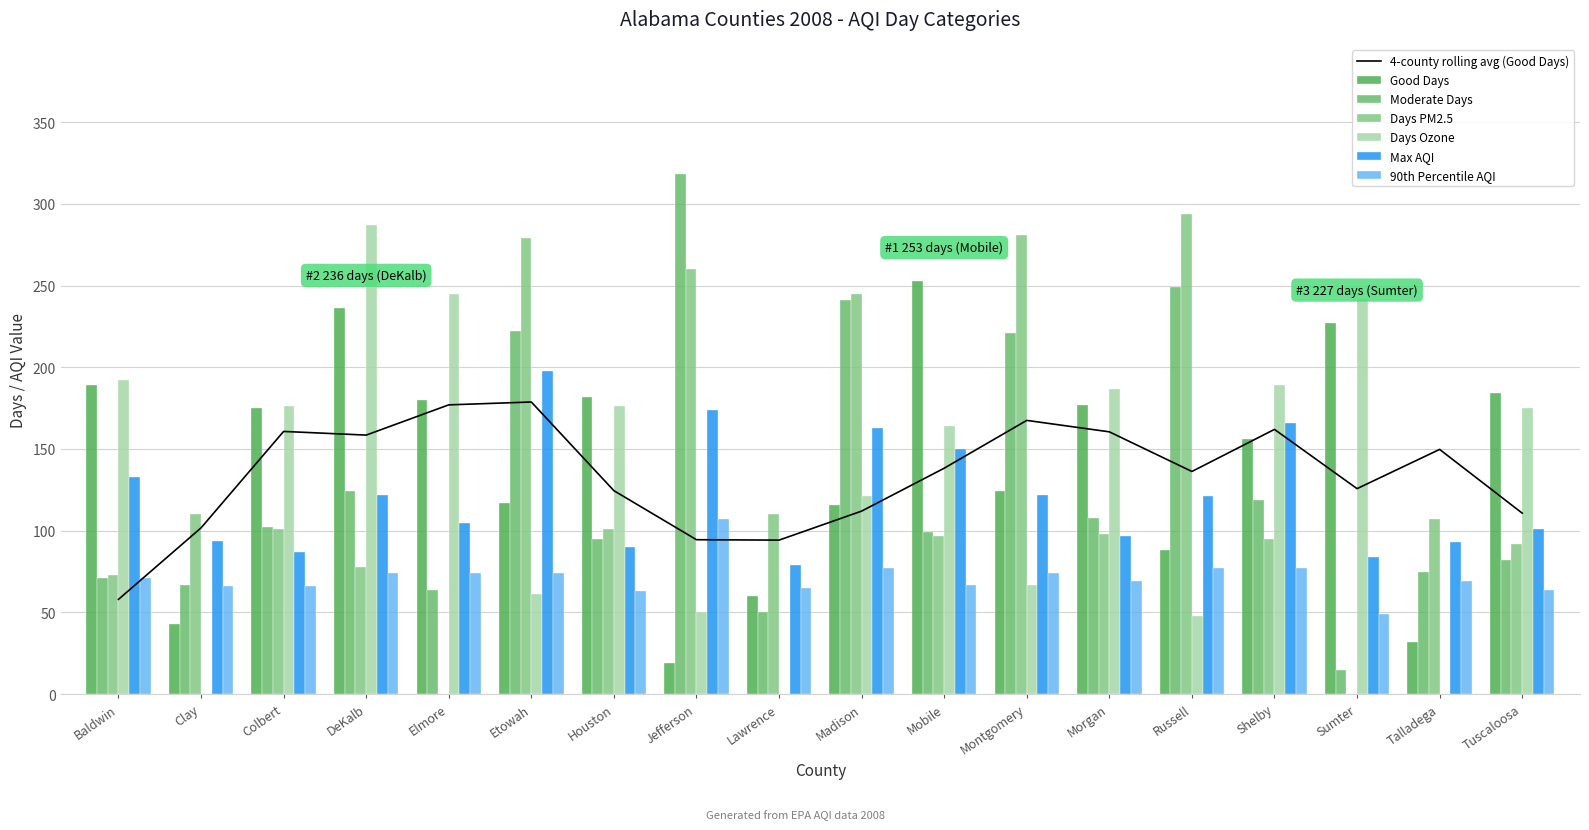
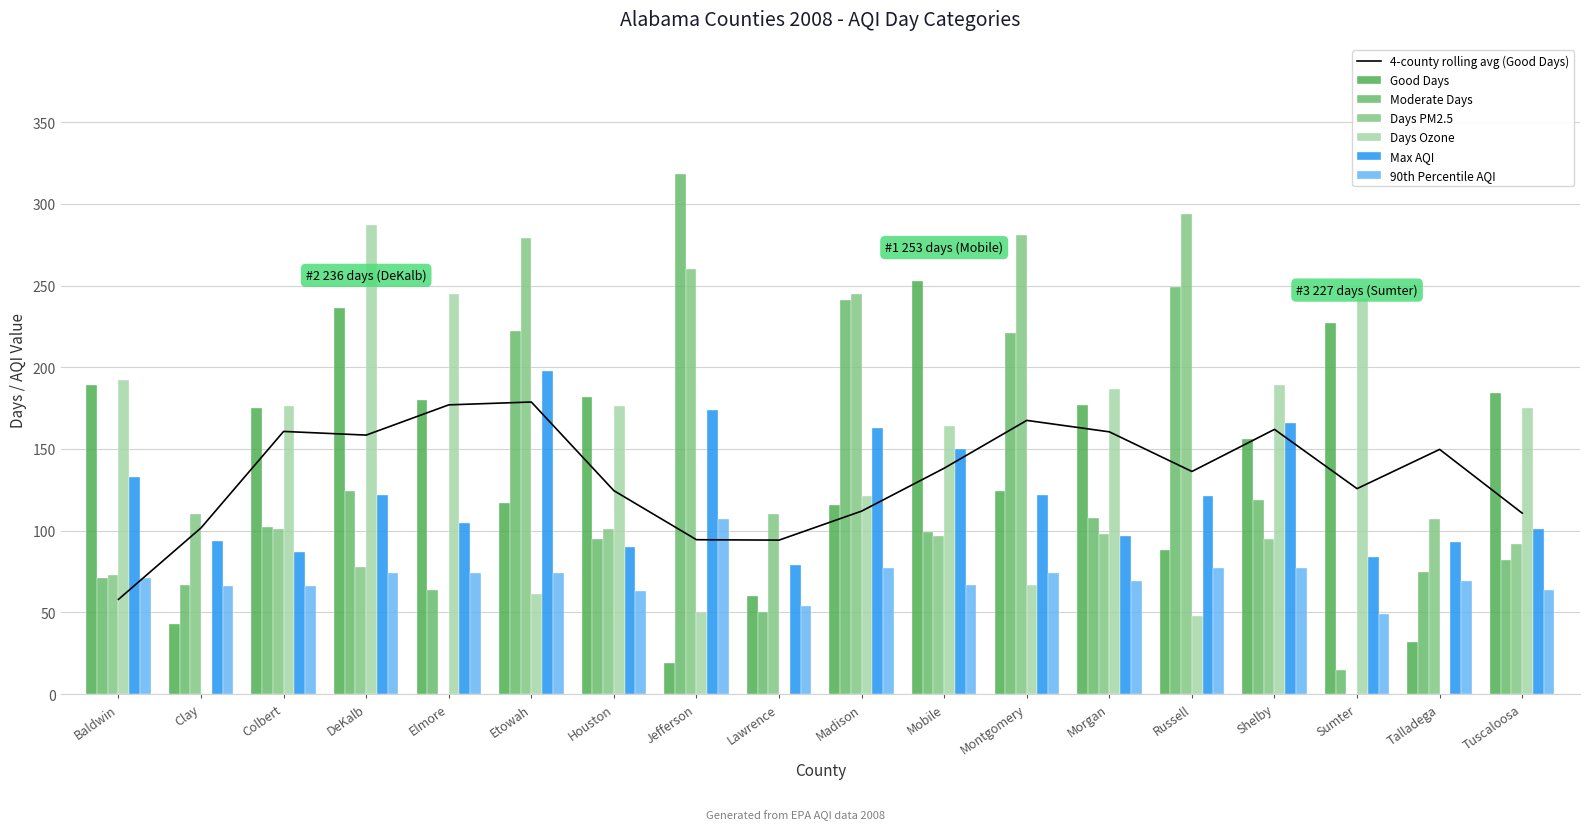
  {
    "4-county rolling avg (Good Days)": {
      "Baldwin": 58,
      "Clay": 102,
      "Colbert": 161,
      "DeKalb": 159,
      "Elmore": 177,
      "Etowah": 179,
      "Houston": 125,
      "Jefferson": 95,
      "Lawrence": 94,
      "Madison": 112,
      "Mobile": 138,
      "Montgomery": 168,
      "Morgan": 161,
      "Russell": 136,
      "Shelby": 162,
      "Sumter": 126,
      "Talladega": 150,
      "Tuscaloosa": 111
    },
    "Max AQI": {
      "Baldwin": 133,
      "Clay": 94,
      "Colbert": 87,
      "DeKalb": 122,
      "Elmore": 105,
      "Etowah": 198,
      "Houston": 90,
      "Jefferson": 174,
      "Lawrence": 79,
      "Madison": 163,
      "Mobile": 150,
      "Montgomery": 122,
      "Morgan": 97,
      "Russell": 121,
      "Shelby": 166,
      "Sumter": 84,
      "Talladega": 93,
      "Tuscaloosa": 101
    },
    "90th Percentile AQI": {
      "Baldwin": 71,
      "Clay": 66,
      "Colbert": 66,
      "DeKalb": 74,
      "Elmore": 74,
      "Etowah": 74,
      "Houston": 63,
      "Jefferson": 107,
-     "Lawrence": 65,
+     "Lawrence": 54,
      "Madison": 77,
      "Mobile": 67,
      "Montgomery": 74,
      "Morgan": 69,
      "Russell": 77,
      "Shelby": 77,
      "Sumter": 49,
      "Talladega": 69,
      "Tuscaloosa": 64
    }
  }
